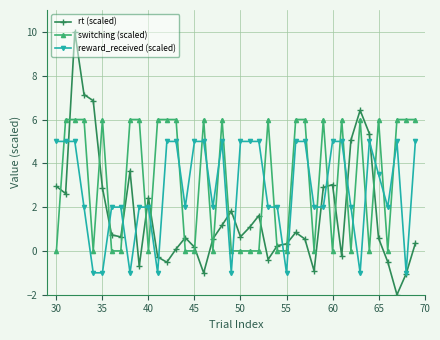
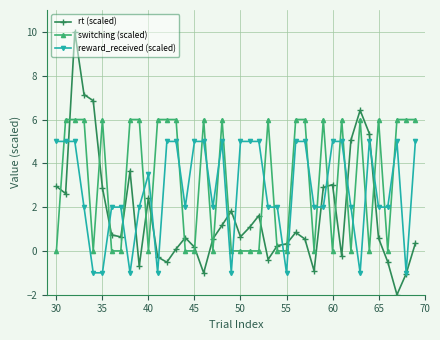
  {
    "reward_received (scaled)": {
      "30": 5.0,
      "35": -1.0,
-     "40": 2.0,
+     "40": 3.5,
      "45": 5.0,
      "50": 5.0,
      "55": -1.0,
      "60": 5.0,
-     "65": 3.5
+     "65": 2.0
    }
  }
